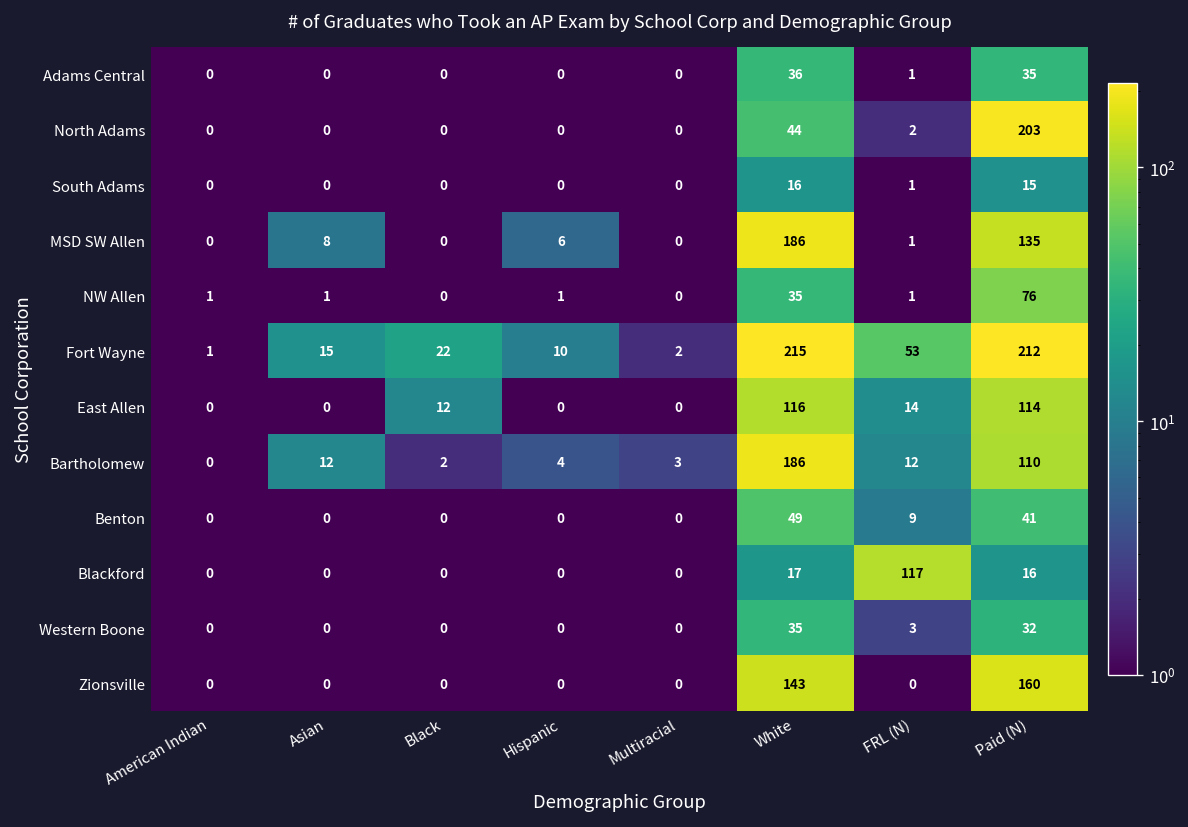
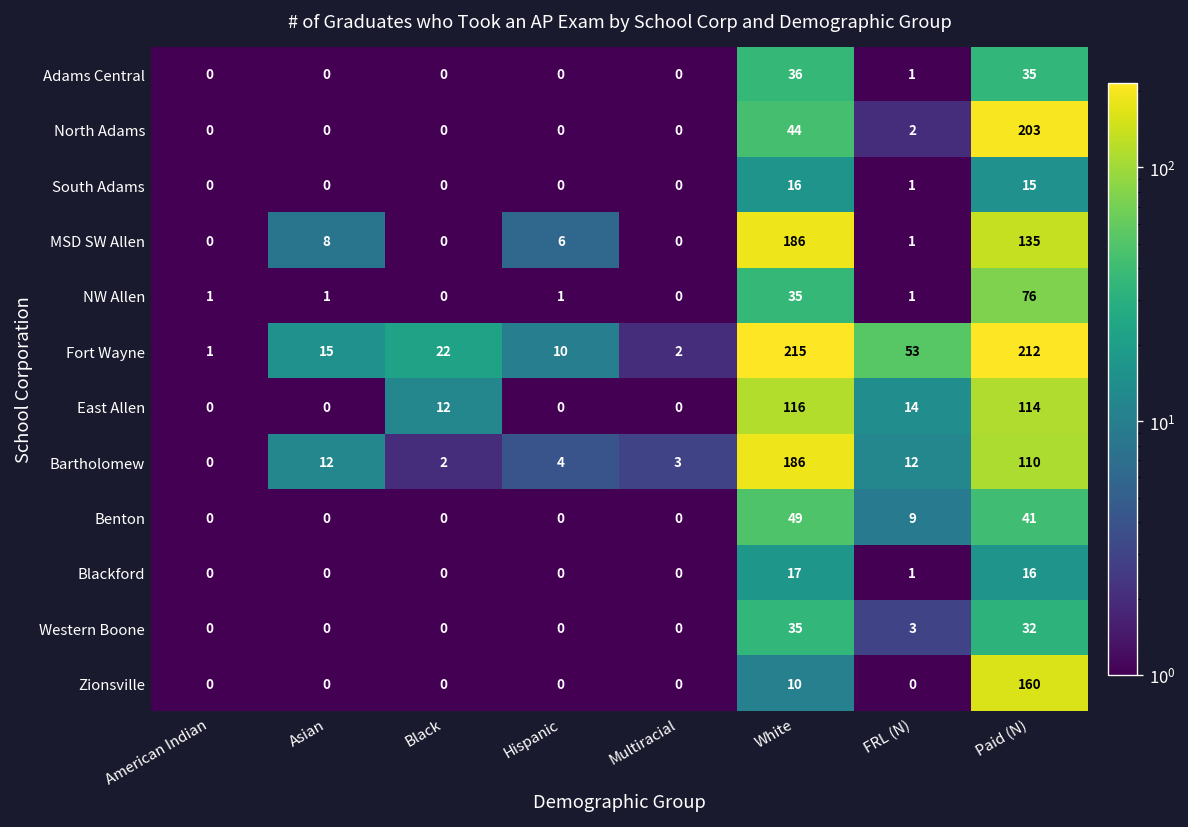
  {
    "Adams Central": {
      "American Indian": 0,
      "Asian": 0,
      "Black": 0,
      "Hispanic": 0,
      "Multiracial": 0,
      "White": 36,
      "FRL (N)": 1,
      "Paid (N)": 35
    },
    "North Adams": {
      "American Indian": 0,
      "Asian": 0,
      "Black": 0,
      "Hispanic": 0,
      "Multiracial": 0,
      "White": 44,
      "FRL (N)": 2,
      "Paid (N)": 203
    },
    "South Adams": {
      "American Indian": 0,
      "Asian": 0,
      "Black": 0,
      "Hispanic": 0,
      "Multiracial": 0,
      "White": 16,
      "FRL (N)": 1,
      "Paid (N)": 15
    },
    "MSD SW Allen": {
      "American Indian": 0,
      "Asian": 8,
      "Black": 0,
      "Hispanic": 6,
      "Multiracial": 0,
      "White": 186,
      "FRL (N)": 1,
      "Paid (N)": 135
    },
    "NW Allen": {
      "American Indian": 1,
      "Asian": 1,
      "Black": 0,
      "Hispanic": 1,
      "Multiracial": 0,
      "White": 35,
      "FRL (N)": 1,
      "Paid (N)": 76
    },
    "Fort Wayne": {
      "American Indian": 1,
      "Asian": 15,
      "Black": 22,
      "Hispanic": 10,
      "Multiracial": 2,
      "White": 215,
      "FRL (N)": 53,
      "Paid (N)": 212
    },
    "East Allen": {
      "American Indian": 0,
      "Asian": 0,
      "Black": 12,
      "Hispanic": 0,
      "Multiracial": 0,
      "White": 116,
      "FRL (N)": 14,
      "Paid (N)": 114
    },
    "Bartholomew": {
      "American Indian": 0,
      "Asian": 12,
      "Black": 2,
      "Hispanic": 4,
      "Multiracial": 3,
      "White": 186,
      "FRL (N)": 12,
      "Paid (N)": 110
    },
    "Benton": {
      "American Indian": 0,
      "Asian": 0,
      "Black": 0,
      "Hispanic": 0,
      "Multiracial": 0,
      "White": 49,
      "FRL (N)": 9,
      "Paid (N)": 41
    },
    "Blackford": {
      "American Indian": 0,
      "Asian": 0,
      "Black": 0,
      "Hispanic": 0,
      "Multiracial": 0,
      "White": 17,
-     "FRL (N)": 117,
+     "FRL (N)": 1,
      "Paid (N)": 16
    },
    "Western Boone": {
      "American Indian": 0,
      "Asian": 0,
      "Black": 0,
      "Hispanic": 0,
      "Multiracial": 0,
      "White": 35,
      "FRL (N)": 3,
      "Paid (N)": 32
    },
    "Zionsville": {
      "American Indian": 0,
      "Asian": 0,
      "Black": 0,
      "Hispanic": 0,
      "Multiracial": 0,
-     "White": 143,
+     "White": 10,
      "FRL (N)": 0,
      "Paid (N)": 160
    }
  }
